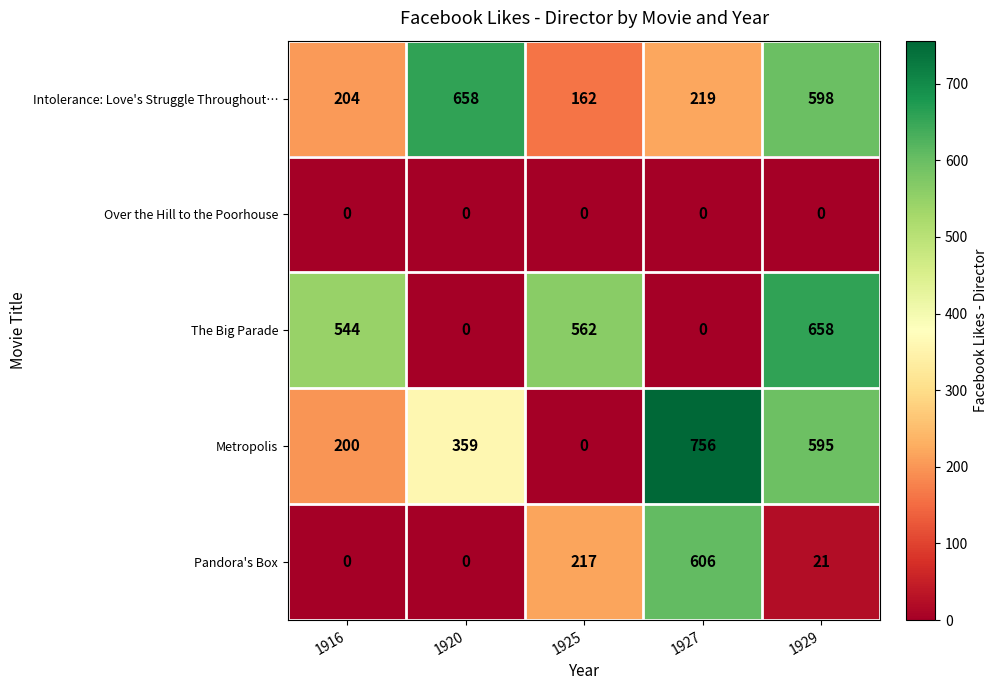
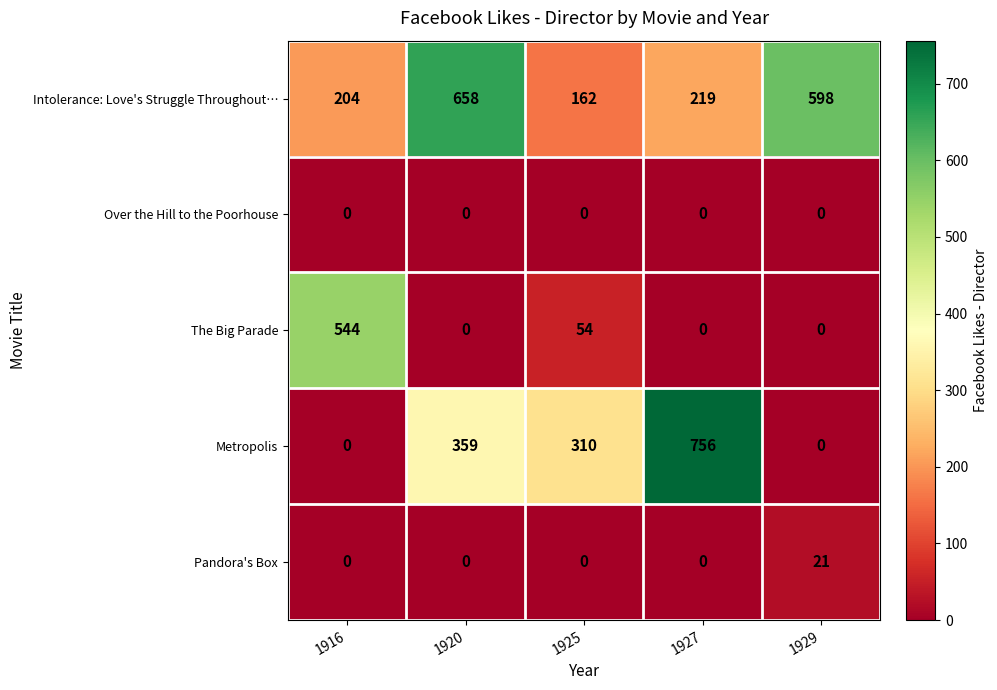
  {
    "Intolerance: Love's Struggle Throughout…": {
      "1916": 204,
      "1920": 658,
      "1925": 162,
      "1927": 219,
      "1929": 598
    },
    "Over the Hill to the Poorhouse": {
      "1916": 0,
      "1920": 0,
      "1925": 0,
      "1927": 0,
      "1929": 0
    },
    "The Big Parade": {
      "1916": 544,
      "1920": 0,
-     "1925": 562,
+     "1925": 54,
      "1927": 0,
-     "1929": 658
+     "1929": 0
    },
    "Metropolis": {
-     "1916": 200,
+     "1916": 0,
      "1920": 359,
-     "1925": 0,
+     "1925": 310,
      "1927": 756,
-     "1929": 595
+     "1929": 0
    },
    "Pandora's Box": {
      "1916": 0,
      "1920": 0,
-     "1925": 217,
-     "1927": 606,
+     "1925": 0,
+     "1927": 0,
      "1929": 21
    }
  }
